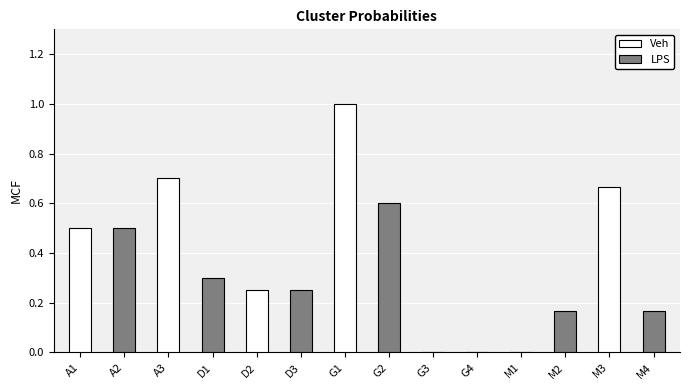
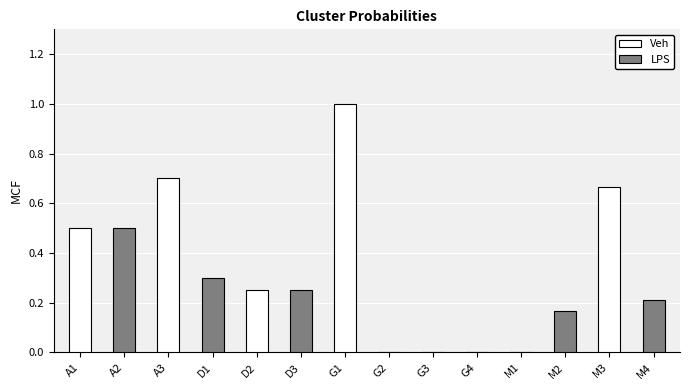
  {
    "Veh": {
      "A1": 0.50,
      "A3": 0.70,
      "D2": 0.25,
      "G1": 1.00,
      "G3": 0.00,
      "M1": 0.00,
      "M3": 0.67
    },
    "LPS": {
      "A2": 0.50,
      "D1": 0.30,
      "D3": 0.25,
-     "G2": 0.6,
+     "G2": 0.0,
      "G4": 0.00,
      "M2": 0.17,
-     "M4": 0.17
+     "M4": 0.21
    }
  }
